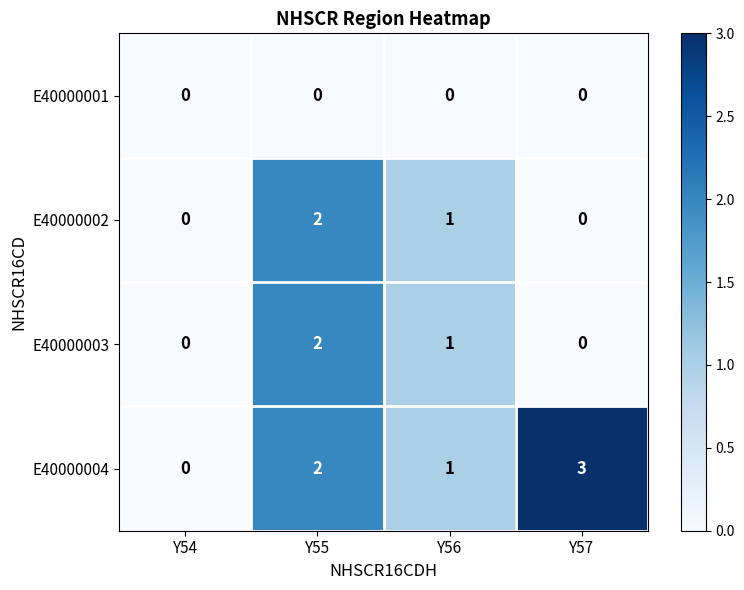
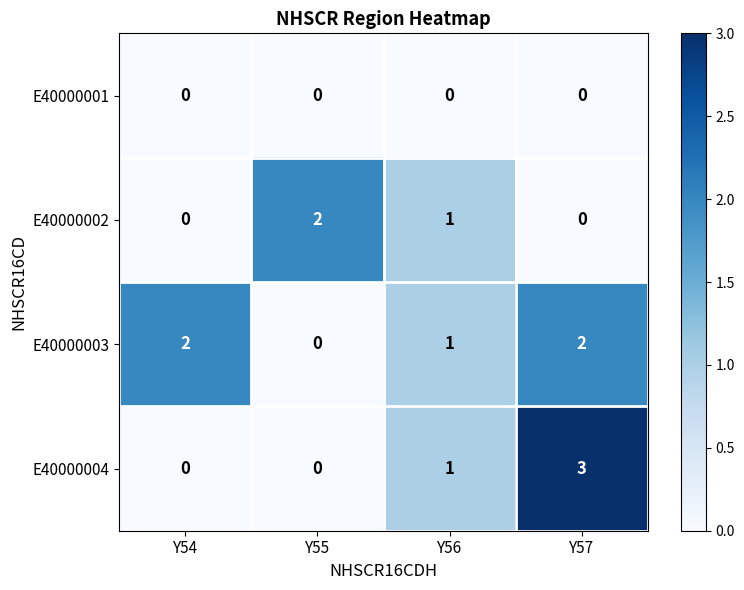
  {
    "E40000001": {
      "Y54": 0,
      "Y55": 0,
      "Y56": 0,
      "Y57": 0
    },
    "E40000002": {
      "Y54": 0,
      "Y55": 2,
      "Y56": 1,
      "Y57": 0
    },
    "E40000003": {
-     "Y54": 0,
-     "Y55": 2,
+     "Y54": 2,
+     "Y55": 0,
      "Y56": 1,
-     "Y57": 0
+     "Y57": 2
    },
    "E40000004": {
      "Y54": 0,
-     "Y55": 2,
+     "Y55": 0,
      "Y56": 1,
      "Y57": 3
    }
  }
